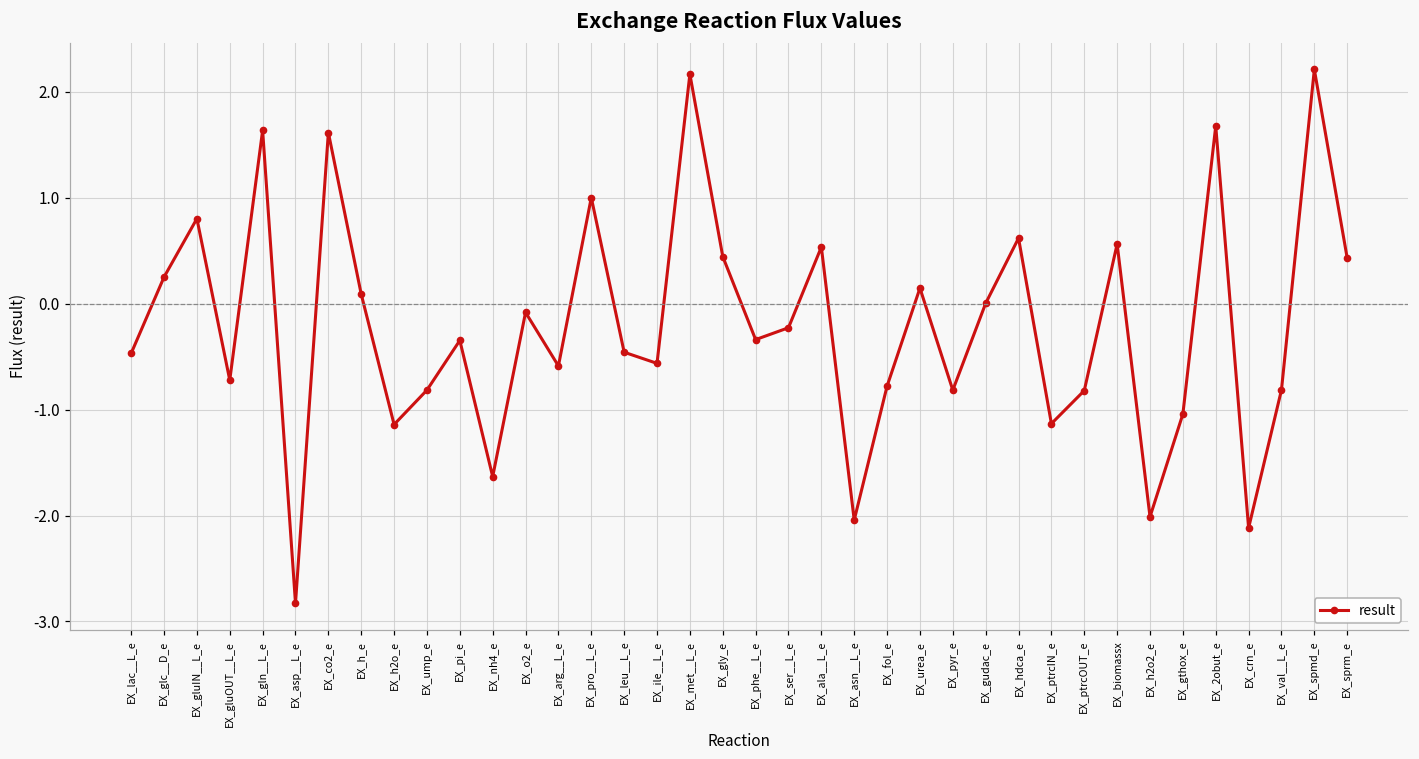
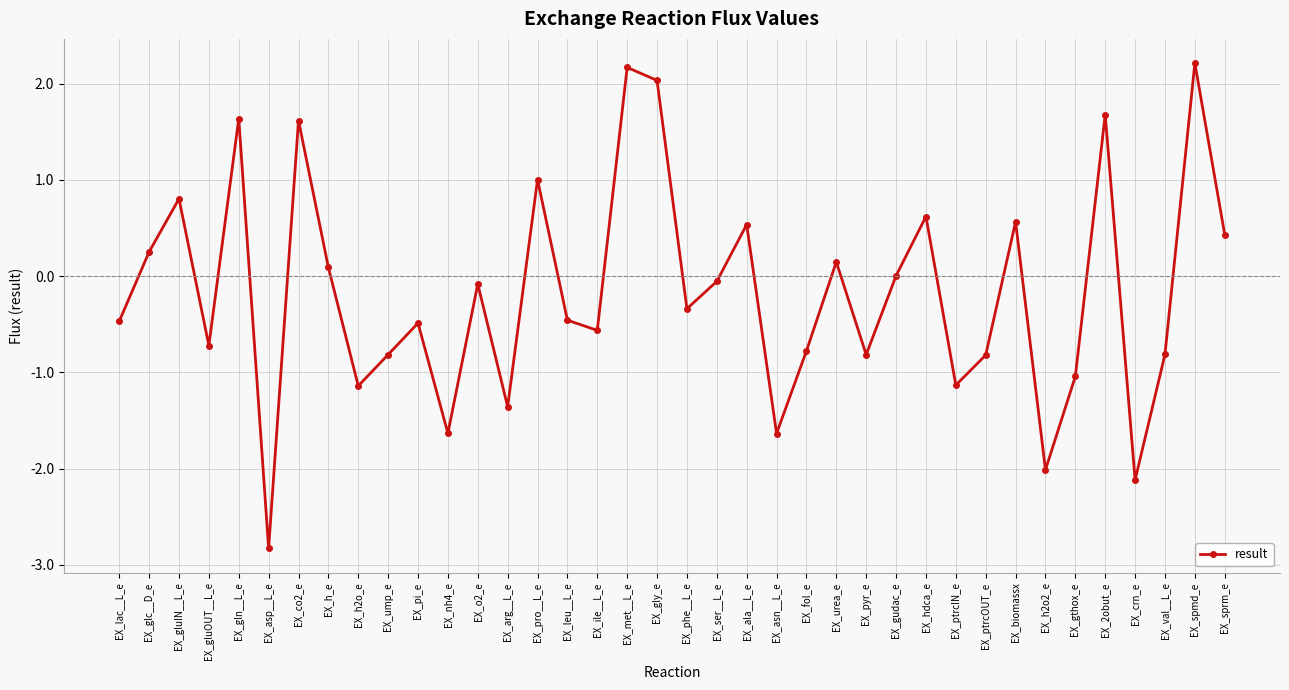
  {
    "EX_lac__L_e": -0.5,
    "EX_glc__D_e": 0.3,
    "EX_gluIN__L_e": 0.8,
    "EX_gluOUT__L_e": -0.7,
    "EX_gln__L_e": 1.6,
    "EX_asp__L_e": -2.8,
    "EX_co2_e": 1.6,
    "EX_h_e": 0.1,
    "EX_h2o_e": -1.1,
    "EX_ump_e": -0.8,
-   "EX_pi_e": -0.3,
+   "EX_pi_e": -0.5,
    "EX_nh4_e": -1.6,
    "EX_o2_e": -0.1,
-   "EX_arg__L_e": -0.6,
+   "EX_arg__L_e": -1.4,
    "EX_pro__L_e": 1.0,
    "EX_leu__L_e": -0.5,
    "EX_ile__L_e": -0.6,
    "EX_met__L_e": 2.2,
-   "EX_gly_e": 0.4,
+   "EX_gly_e": 2.0,
    "EX_phe__L_e": -0.3,
-   "EX_ser__L_e": -0.2,
+   "EX_ser__L_e": -0.1,
    "EX_ala__L_e": 0.5,
-   "EX_asn__L_e": -2.0,
+   "EX_asn__L_e": -1.6,
    "EX_fol_e": -0.8,
    "EX_urea_e": 0.1,
    "EX_pyr_e": -0.8,
    "EX_gudac_e": 0.0,
    "EX_hdca_e": 0.6,
    "EX_ptrcIN_e": -1.1,
    "EX_ptrcOUT_e": -0.8,
    "EX_biomassx": 0.6,
    "EX_h2o2_e": -2.0,
    "EX_gthox_e": -1.0,
    "EX_2obut_e": 1.7,
    "EX_crn_e": -2.1,
    "EX_val__L_e": -0.8,
    "EX_spmd_e": 2.2,
    "EX_sprm_e": 0.4
  }
